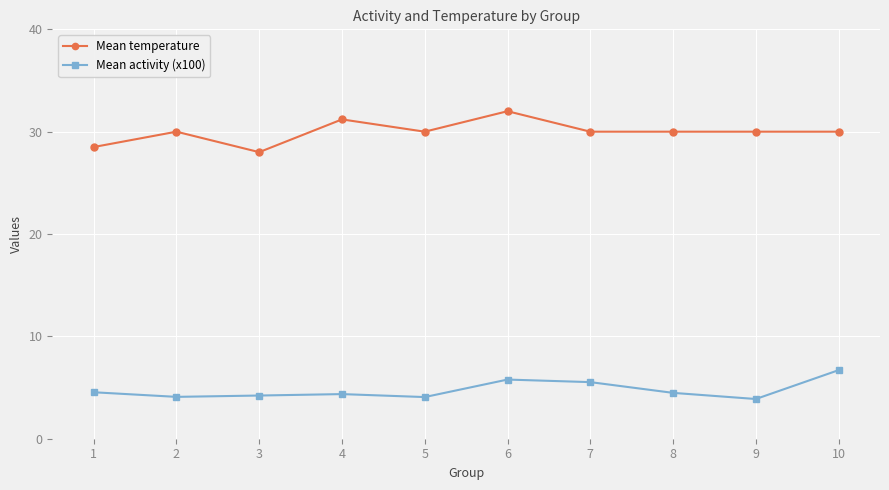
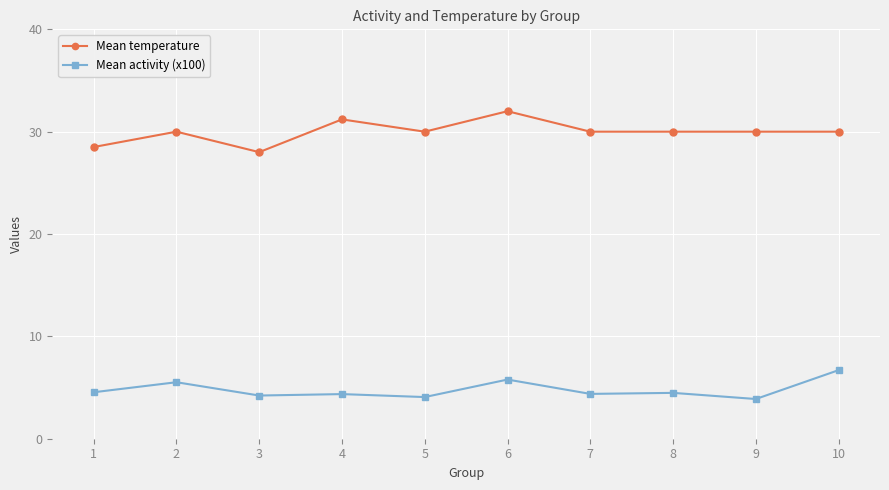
  {
    "Mean temperature": {
      "1": 28.5,
      "2": 30.0,
      "3": 28.0,
      "4": 31.2,
      "5": 30.0,
      "6": 32.0,
      "7": 30.0,
      "8": 30.0,
      "9": 30.0,
      "10": 30.0
    },
    "Mean activity (x100)": {
      "1": 4.5,
-     "2": 4.1,
+     "2": 5.5,
      "3": 4.2,
      "4": 4.4,
      "5": 4.1,
      "6": 5.8,
-     "7": 5.5,
+     "7": 4.4,
      "8": 4.5,
      "9": 3.9,
      "10": 6.7
    }
  }
